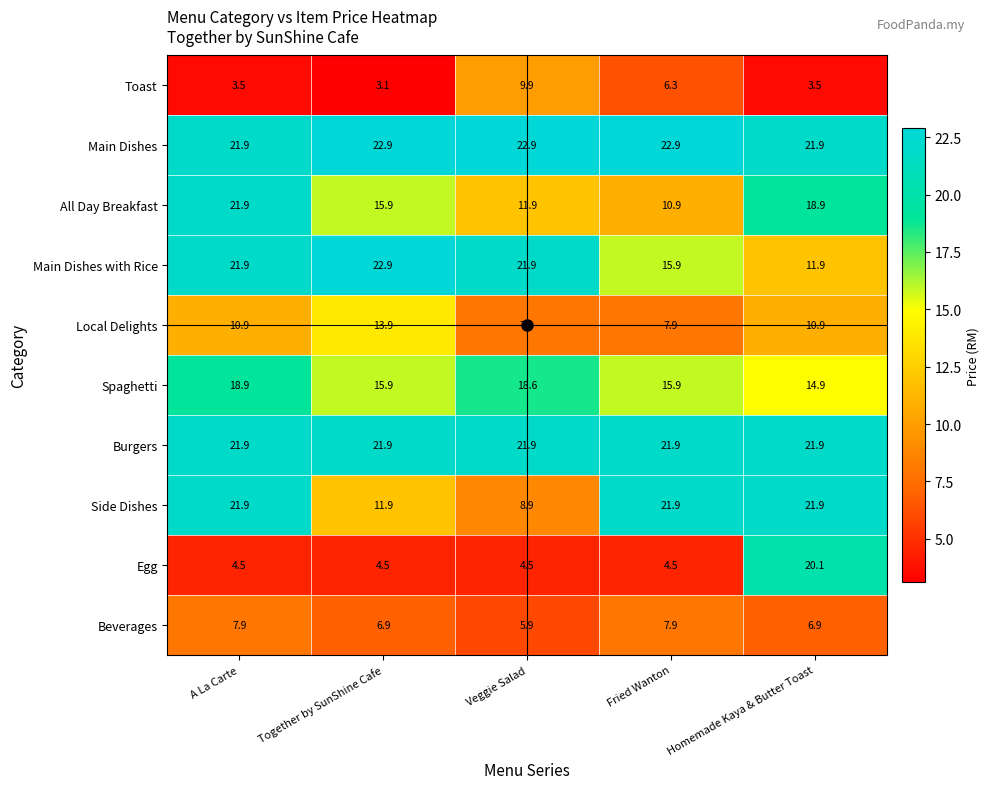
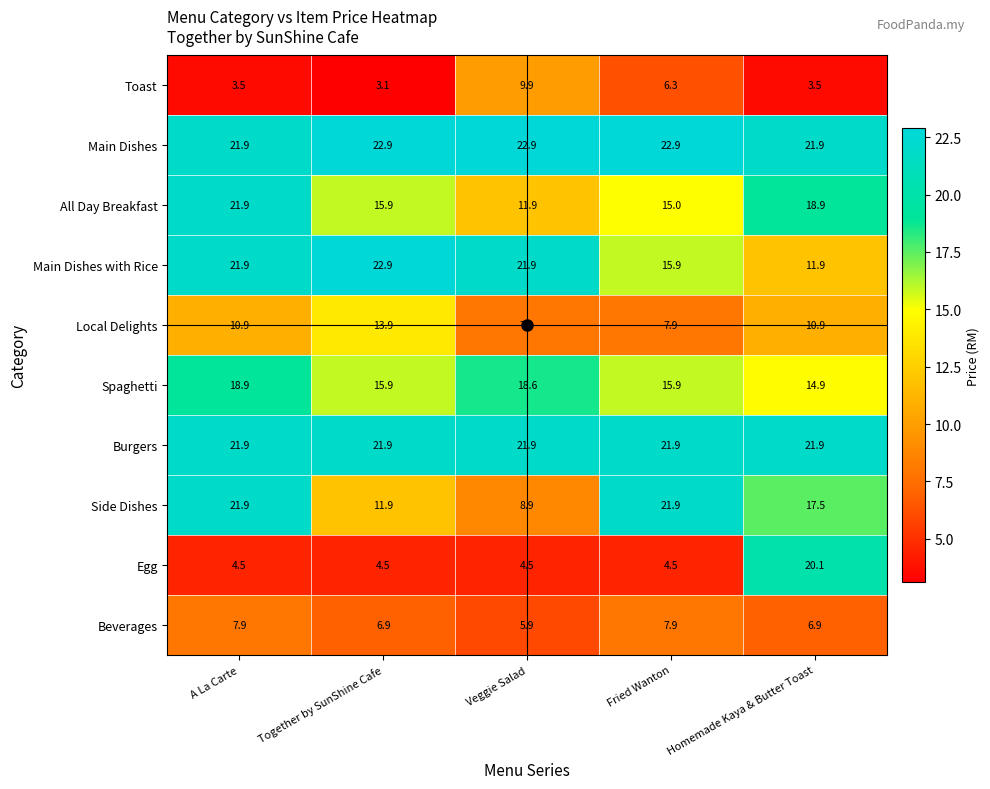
  {
    "Toast": {
      "A La Carte": 3.5,
      "Together by SunShine Cafe": 3.1,
      "Veggie Salad": 9.9,
      "Fried Wanton": 6.3,
      "Homemade Kaya & Butter Toast": 3.5
    },
    "Main Dishes": {
      "A La Carte": 21.9,
      "Together by SunShine Cafe": 22.9,
      "Veggie Salad": 22.9,
      "Fried Wanton": 22.9,
      "Homemade Kaya & Butter Toast": 21.9
    },
    "All Day Breakfast": {
      "A La Carte": 21.9,
      "Together by SunShine Cafe": 15.9,
      "Veggie Salad": 11.9,
-     "Fried Wanton": 10.9,
+     "Fried Wanton": 15.0,
      "Homemade Kaya & Butter Toast": 18.9
    },
    "Main Dishes with Rice": {
      "A La Carte": 21.9,
      "Together by SunShine Cafe": 22.9,
      "Veggie Salad": 21.9,
      "Fried Wanton": 15.9,
      "Homemade Kaya & Butter Toast": 11.9
    },
    "Local Delights": {
      "A La Carte": 10.9,
      "Together by SunShine Cafe": 13.9,
      "Fried Wanton": 7.9,
      "Homemade Kaya & Butter Toast": 10.9
    },
    "Spaghetti": {
      "A La Carte": 18.9,
      "Together by SunShine Cafe": 15.9,
      "Veggie Salad": 18.6,
      "Fried Wanton": 15.9,
      "Homemade Kaya & Butter Toast": 14.9
    },
    "Burgers": {
      "A La Carte": 21.9,
      "Together by SunShine Cafe": 21.9,
      "Veggie Salad": 21.9,
      "Fried Wanton": 21.9,
      "Homemade Kaya & Butter Toast": 21.9
    },
    "Side Dishes": {
      "A La Carte": 21.9,
      "Together by SunShine Cafe": 11.9,
      "Veggie Salad": 8.9,
      "Fried Wanton": 21.9,
-     "Homemade Kaya & Butter Toast": 21.9
+     "Homemade Kaya & Butter Toast": 17.5
    },
    "Egg": {
      "A La Carte": 4.5,
      "Together by SunShine Cafe": 4.5,
      "Veggie Salad": 4.5,
      "Fried Wanton": 4.5,
      "Homemade Kaya & Butter Toast": 20.1
    },
    "Beverages": {
      "A La Carte": 7.9,
      "Together by SunShine Cafe": 6.9,
      "Veggie Salad": 5.9,
      "Fried Wanton": 7.9,
      "Homemade Kaya & Butter Toast": 6.9
    }
  }
